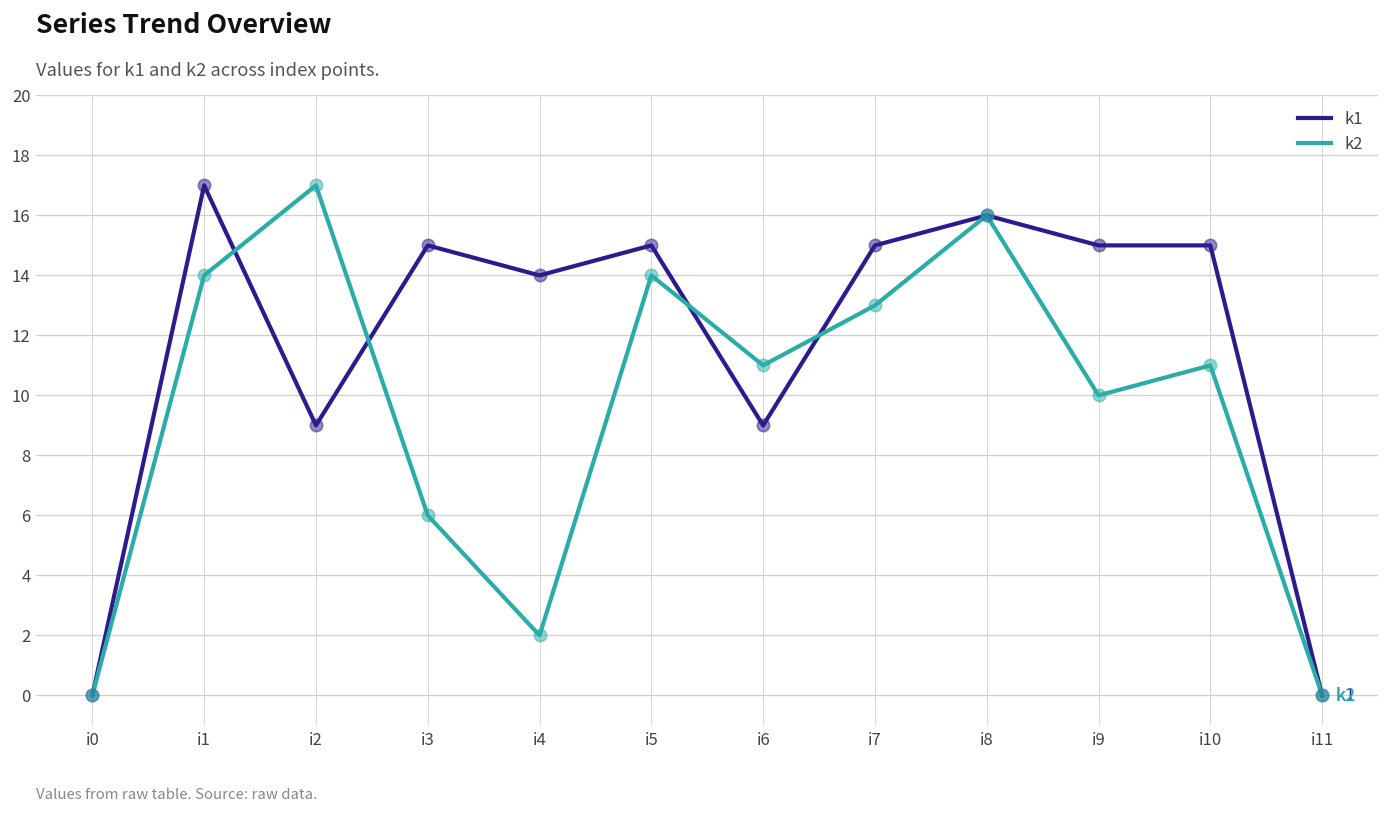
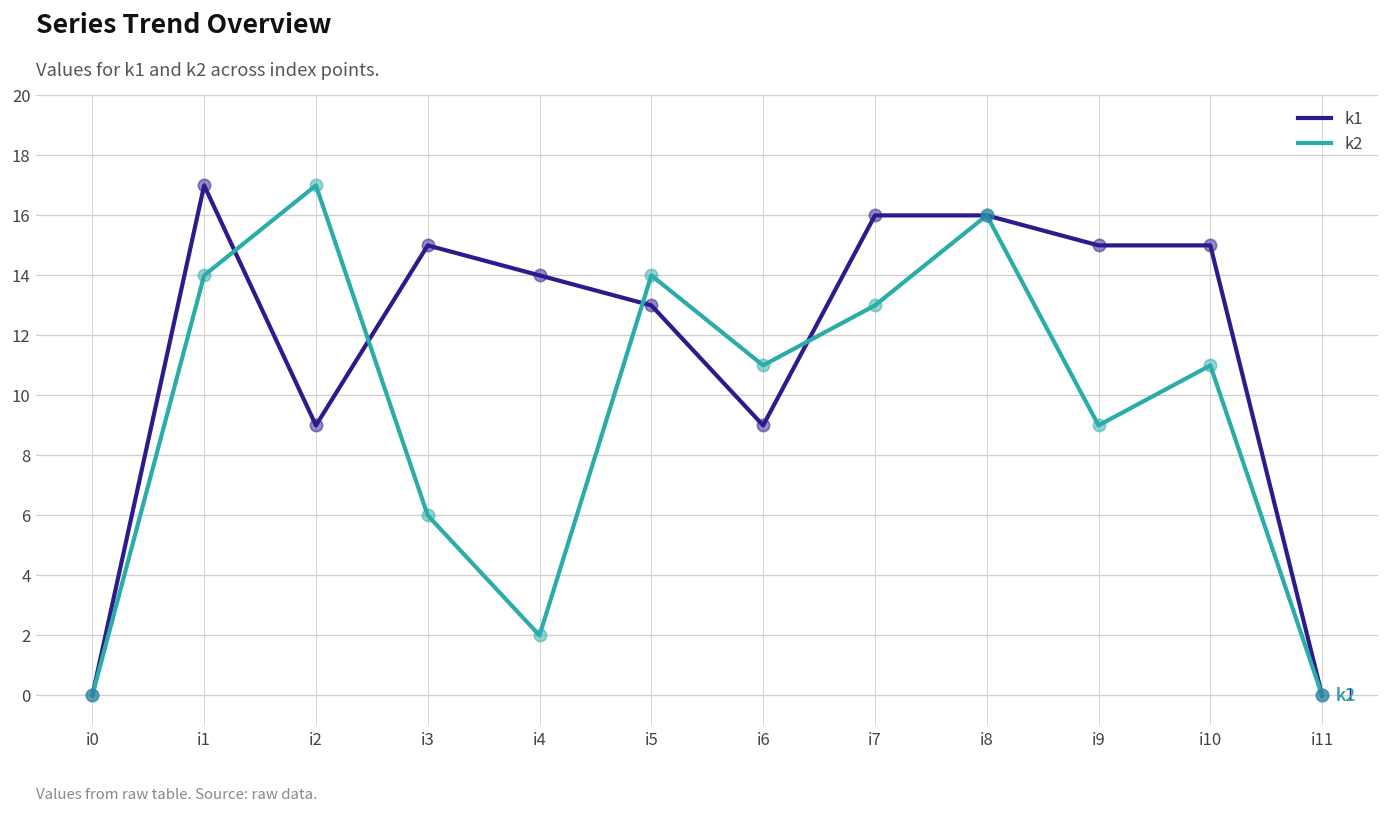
  {
    "k1": {
      "i1": 17,
      "i2": 9,
      "i3": 15,
      "i4": 14,
-     "i5": 15,
+     "i5": 13,
      "i6": 9,
-     "i7": 15,
+     "i7": 16,
      "i9": 15,
      "i10": 15
    },
    "k2": {
      "i1": 14,
      "i2": 17,
      "i3": 6,
      "i4": 2,
      "i5": 14,
      "i6": 11,
      "i7": 13,
-     "i9": 10,
+     "i9": 9,
      "i10": 11
    }
  }
